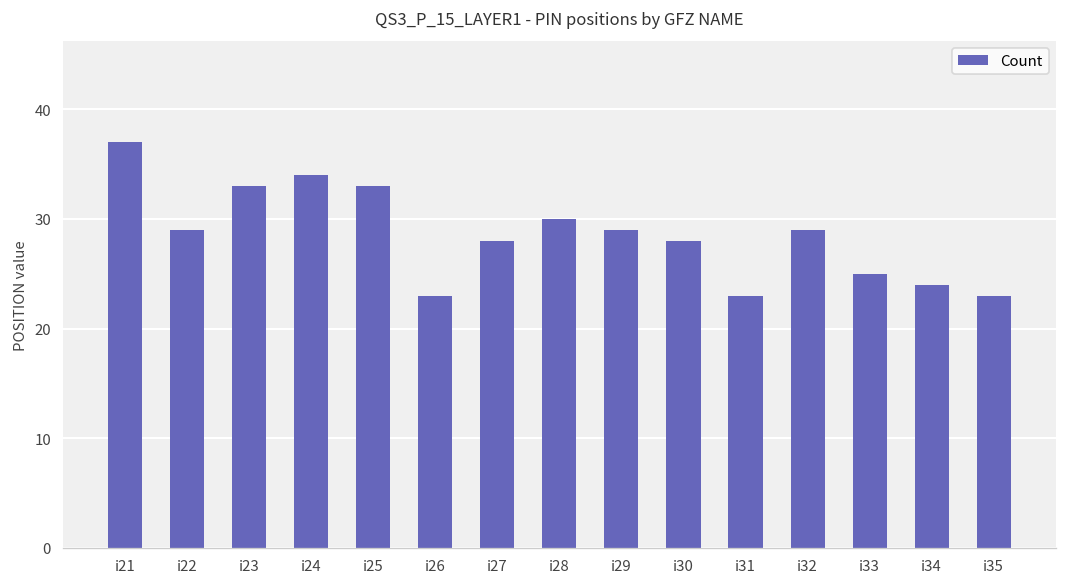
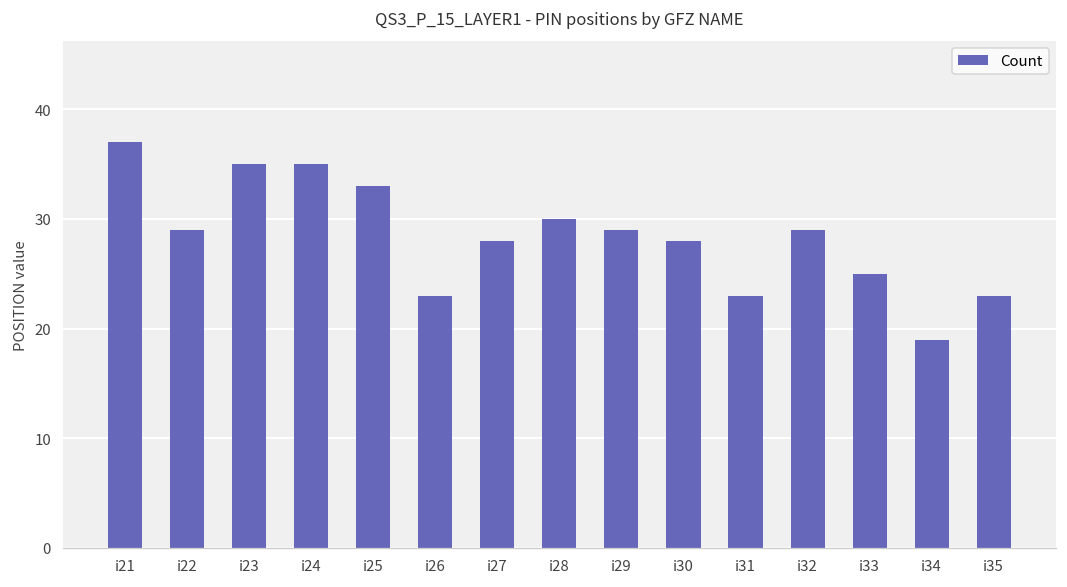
  {
    "i21": 37,
    "i22": 29,
-   "i23": 33,
-   "i24": 34,
+   "i23": 35,
+   "i24": 35,
    "i25": 33,
    "i26": 23,
    "i27": 28,
    "i28": 30,
    "i29": 29,
    "i30": 28,
    "i31": 23,
    "i32": 29,
    "i33": 25,
-   "i34": 24,
+   "i34": 19,
    "i35": 23
  }
